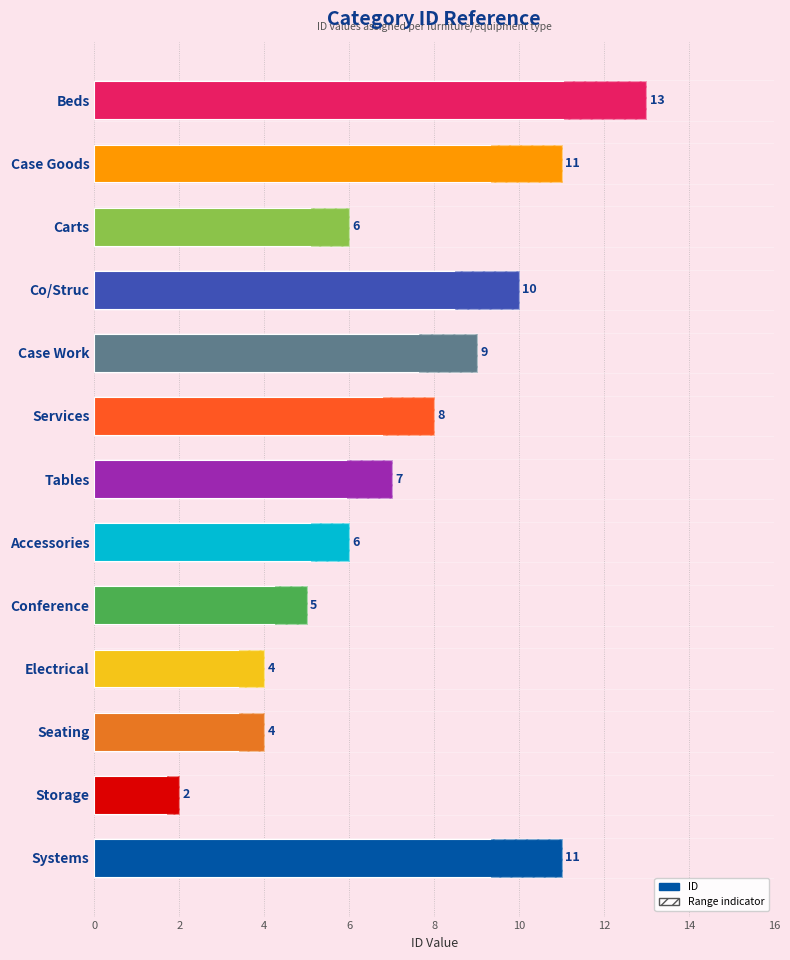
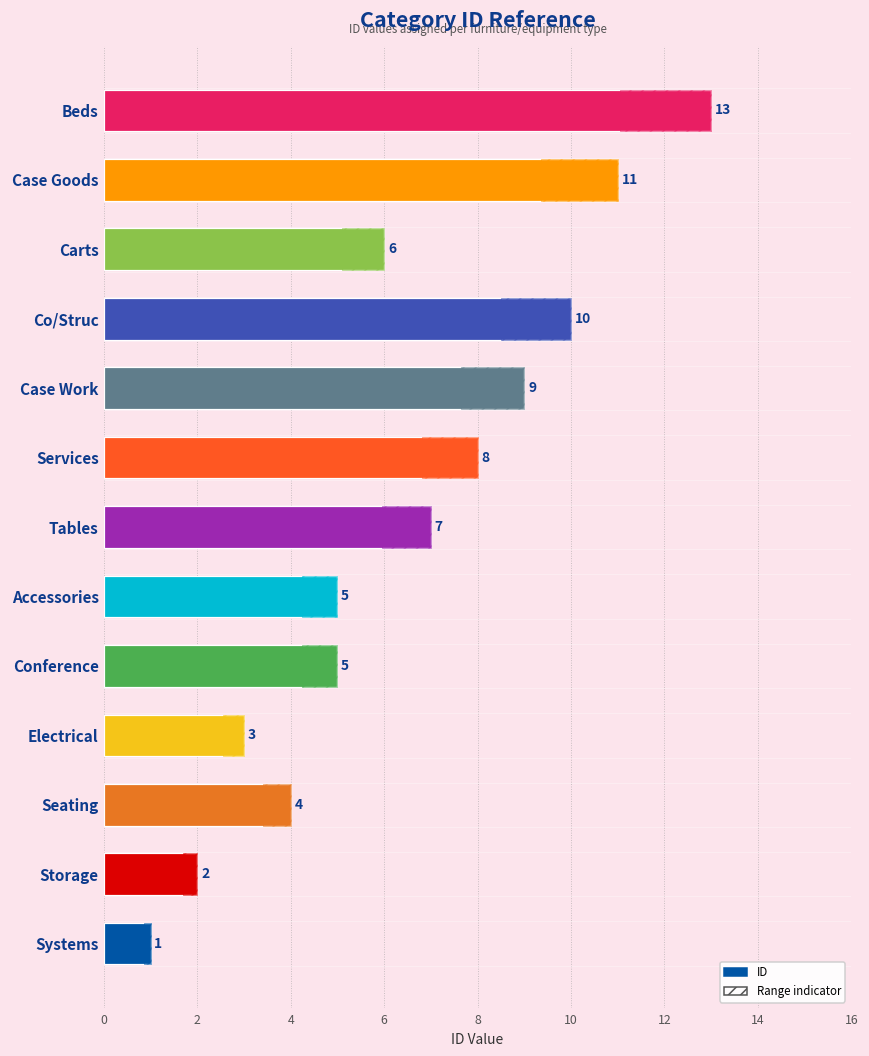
  {
    "ID": {
      "Beds": 13,
      "Case Goods": 11,
      "Carts": 6,
      "Co/Struc": 10,
      "Case Work": 9,
      "Services": 8,
      "Tables": 7,
-     "Accessories": 6,
+     "Accessories": 5,
      "Conference": 5,
-     "Electrical": 4,
+     "Electrical": 3,
      "Seating": 4,
      "Storage": 2,
-     "Systems": 11
+     "Systems": 1
    }
  }
